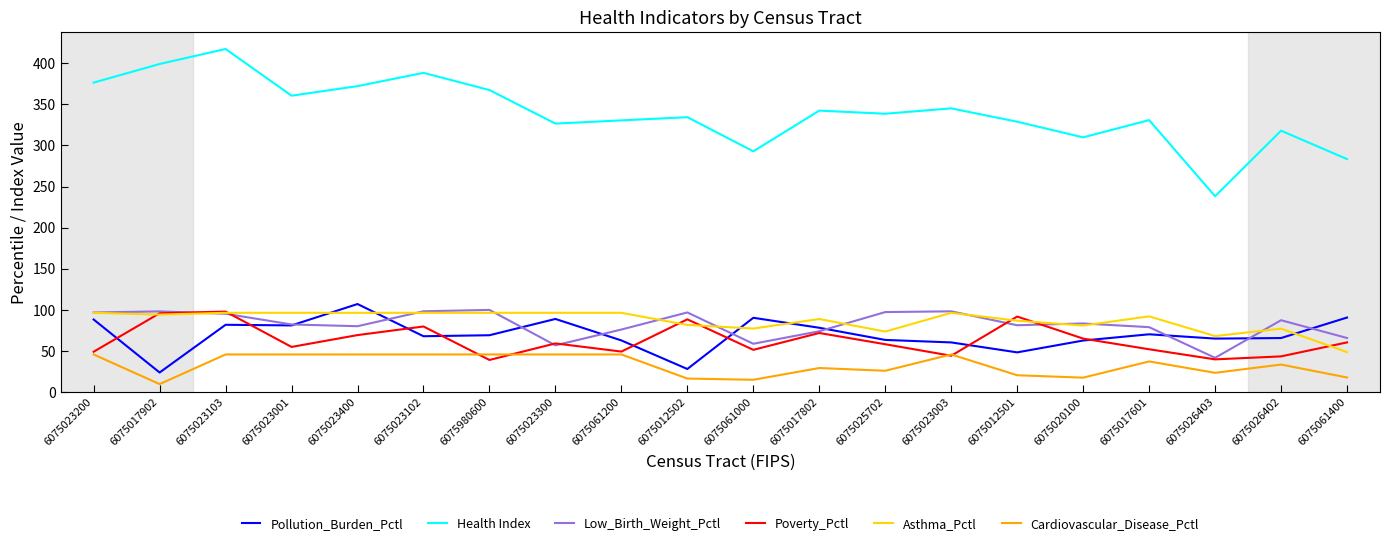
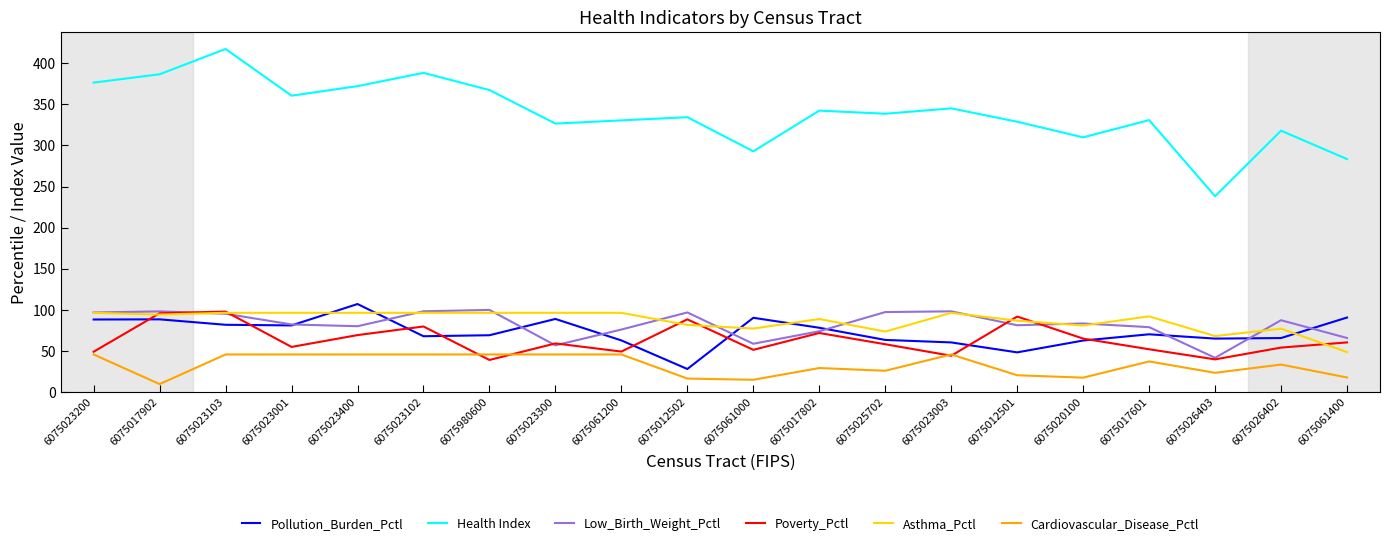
  {
    "Pollution_Burden_Pctl": {
      "6075023200": 90,
-     "6075017902": 20,
+     "6075017902": 90,
      "6075023103": 80,
      "6075023400": 110,
      "6075023102": 70,
      "6075980600": 70,
      "6075023300": 90,
      "6075061200": 60,
      "6075012502": 30,
      "6075061000": 90,
      "6075017802": 80,
      "6075025702": 60,
      "6075023003": 60,
      "6075012501": 50,
      "6075017601": 70,
      "6075026402": 70,
      "6075061400": 90
    },
    "Health Index": {
      "6075023200": 380,
-     "6075017902": 400,
+     "6075017902": 390,
      "6075023103": 420,
      "6075023001": 360,
      "6075023400": 370,
      "6075023102": 390,
      "6075980600": 370,
      "6075023300": 330,
      "6075061200": 330,
      "6075012502": 330,
      "6075061000": 290,
      "6075017802": 340,
      "6075025702": 340,
      "6075023003": 350,
      "6075012501": 330,
      "6075020100": 310,
      "6075017601": 330,
      "6075026403": 240,
      "6075026402": 320,
      "6075061400": 280
    },
    "Low_Birth_Weight_Pctl": {
      "6075023400": 80,
      "6075980600": 100,
      "6075061200": 80,
      "6075012502": 100,
      "6075061000": 60,
      "6075025702": 100,
      "6075012501": 80,
      "6075017601": 80,
      "6075026402": 90,
      "6075061400": 70
    },
    "Poverty_Pctl": {
      "6075023200": 50,
      "6075023001": 50,
      "6075023400": 70,
      "6075023102": 80,
      "6075980600": 40,
      "6075061200": 50,
      "6075012502": 90,
      "6075061000": 50,
      "6075025702": 60,
      "6075012501": 90,
      "6075017601": 50,
-     "6075026402": 40,
+     "6075026402": 50,
      "6075061400": 60
    }
  }
